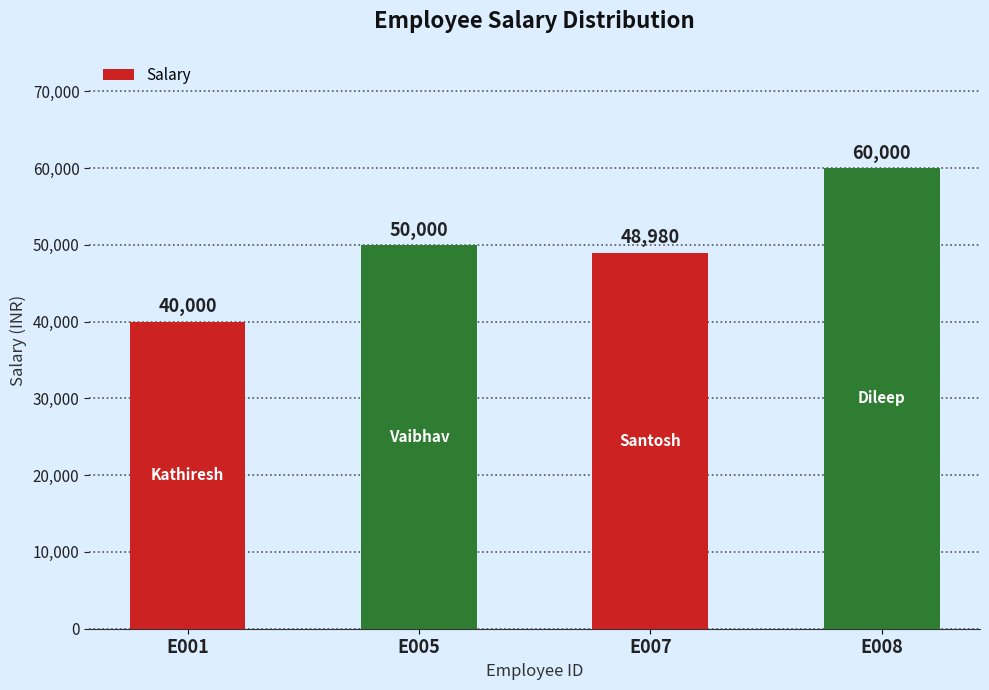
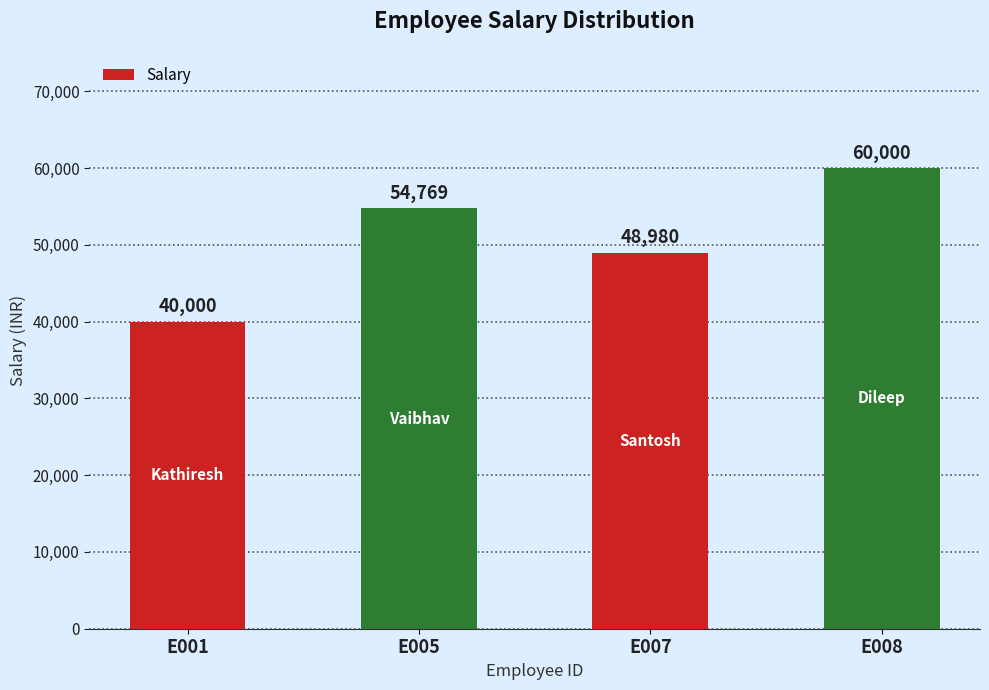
  {
    "E001": "40,000",
-   "E005": "50,000",
+   "E005": "54,769",
    "E007": "48,980",
    "E008": "60,000"
  }
